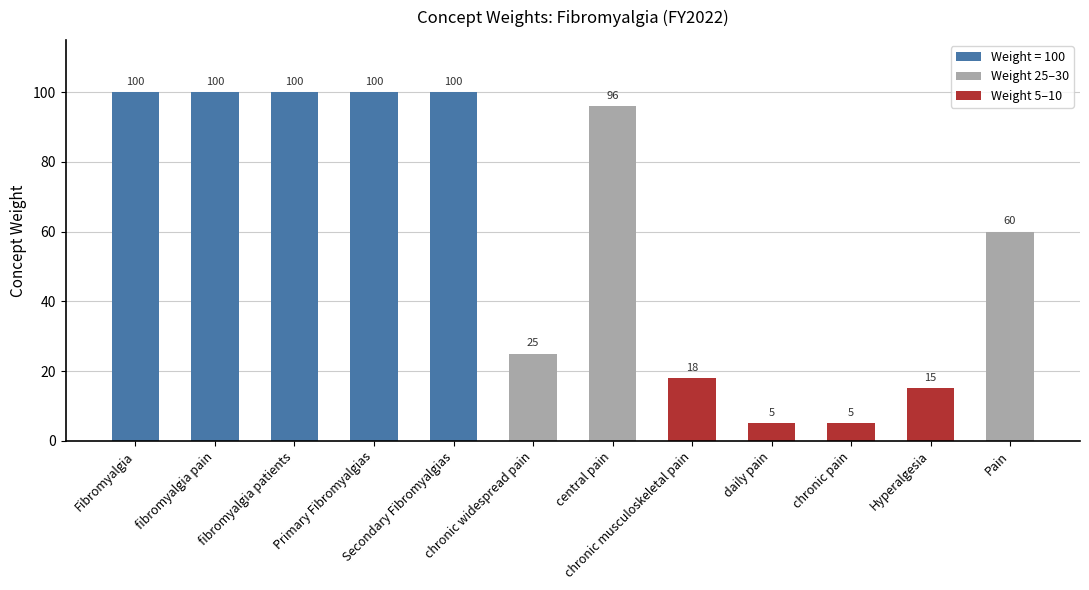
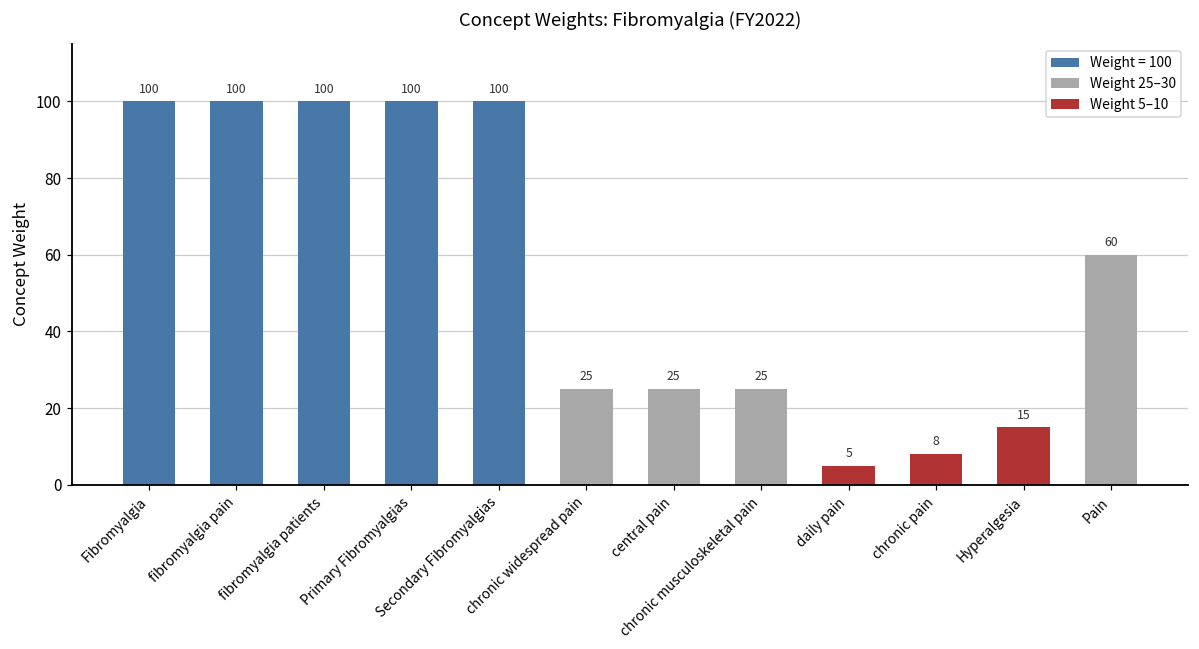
  {
    "Fibromyalgia": 100,
    "fibromyalgia pain": 100,
    "fibromyalgia patients": 100,
    "Primary Fibromyalgias": 100,
    "Secondary Fibromyalgias": 100,
    "chronic widespread pain": 25,
-   "central pain": 96,
-   "chronic musculoskeletal pain": 18,
+   "central pain": 25,
+   "chronic musculoskeletal pain": 25,
    "daily pain": 5,
-   "chronic pain": 5,
+   "chronic pain": 8,
    "Hyperalgesia": 15,
    "Pain": 60
  }
